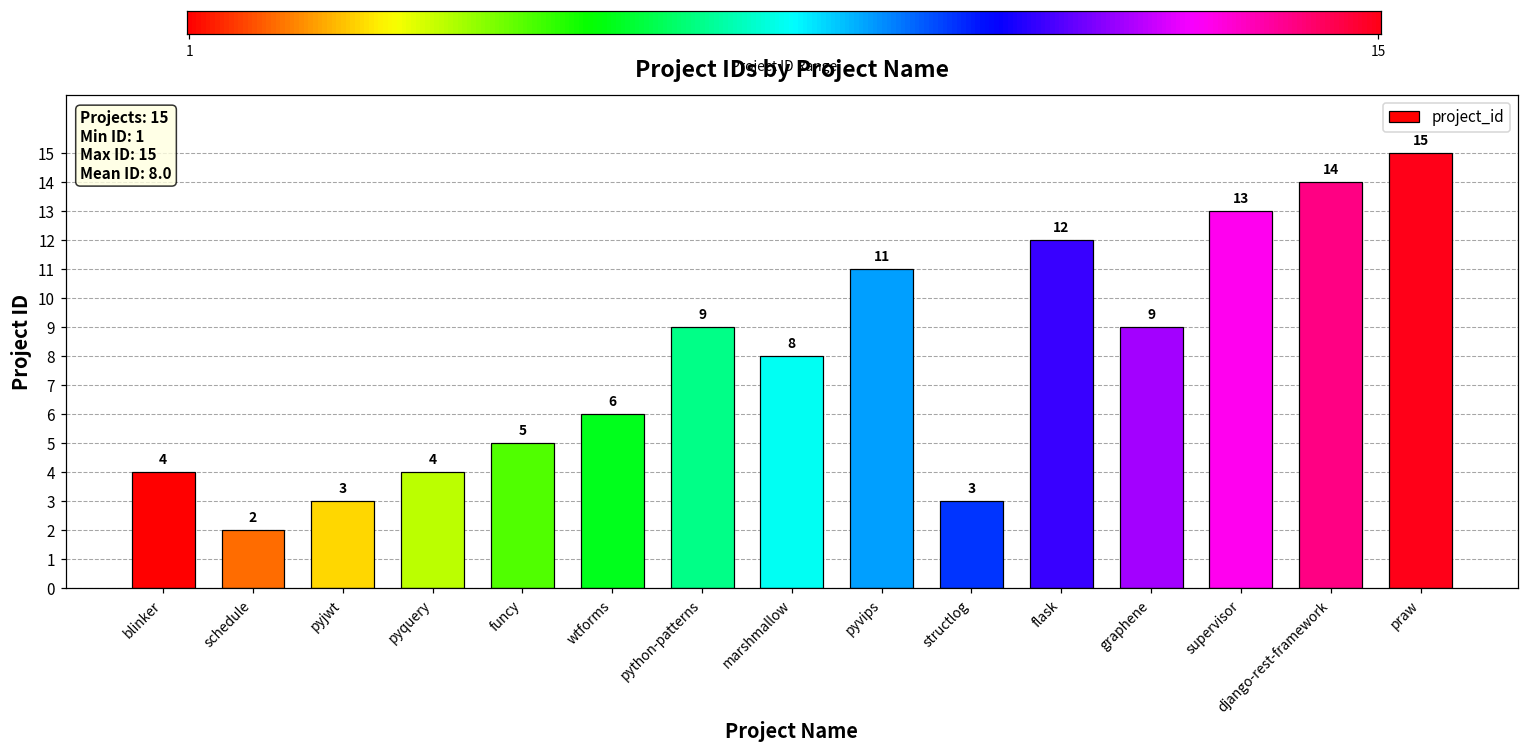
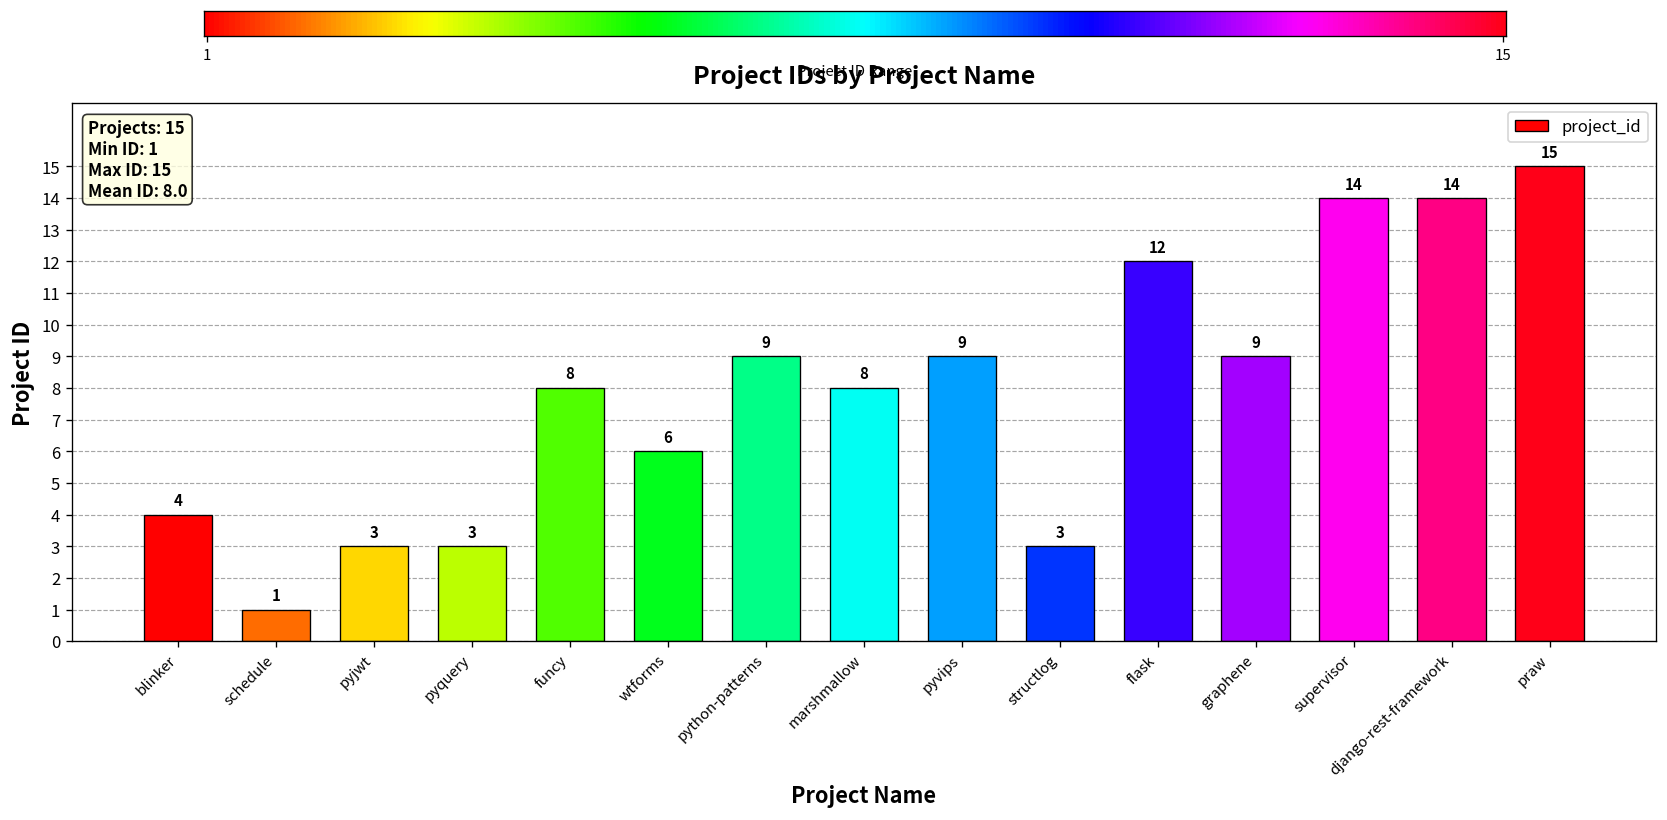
  {
    "blinker": 4,
-   "schedule": 2,
+   "schedule": 1,
    "pyjwt": 3,
-   "pyquery": 4,
-   "funcy": 5,
+   "pyquery": 3,
+   "funcy": 8,
    "wtforms": 6,
    "python-patterns": 9,
    "marshmallow": 8,
-   "pyvips": 11,
+   "pyvips": 9,
    "structlog": 3,
    "flask": 12,
    "graphene": 9,
-   "supervisor": 13,
+   "supervisor": 14,
    "django-rest-framework": 14,
    "praw": 15
  }
